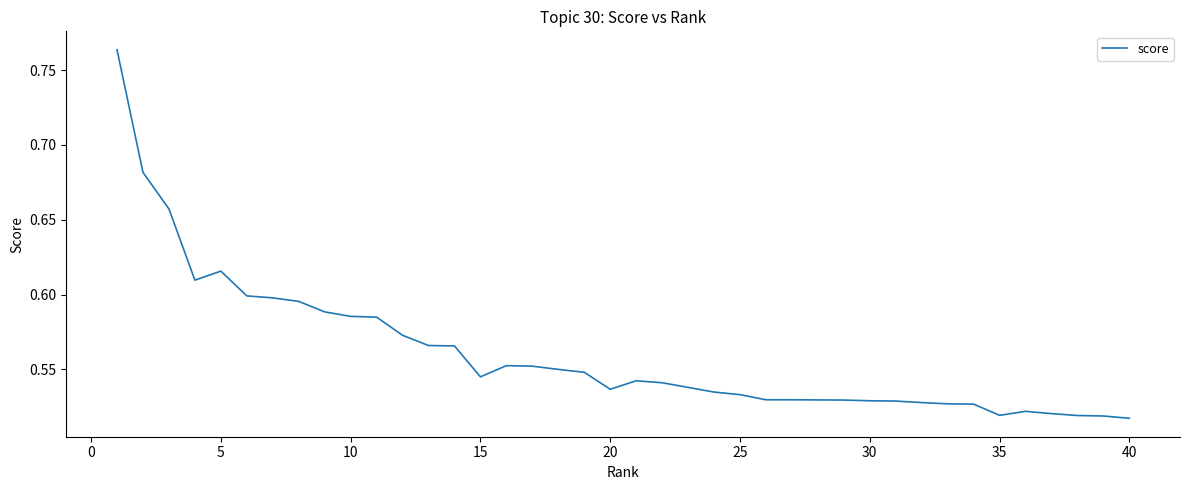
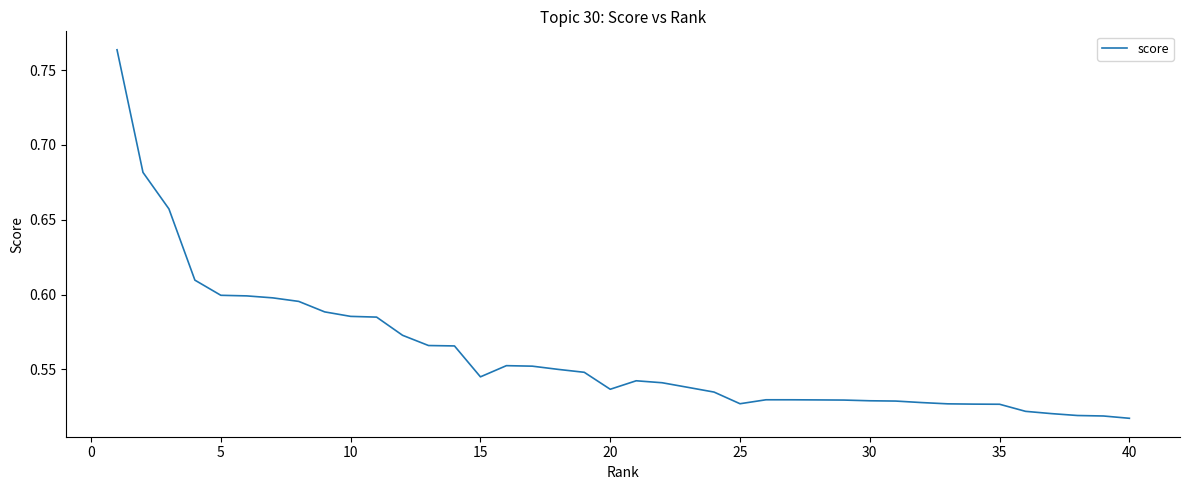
  {
-   "5": 0.616,
+   "5": 0.599,
    "10": 0.585,
    "15": 0.545,
    "20": 0.537,
-   "25": 0.533,
+   "25": 0.527,
    "30": 0.529,
-   "35": 0.519,
+   "35": 0.527,
    "40": 0.517
  }
